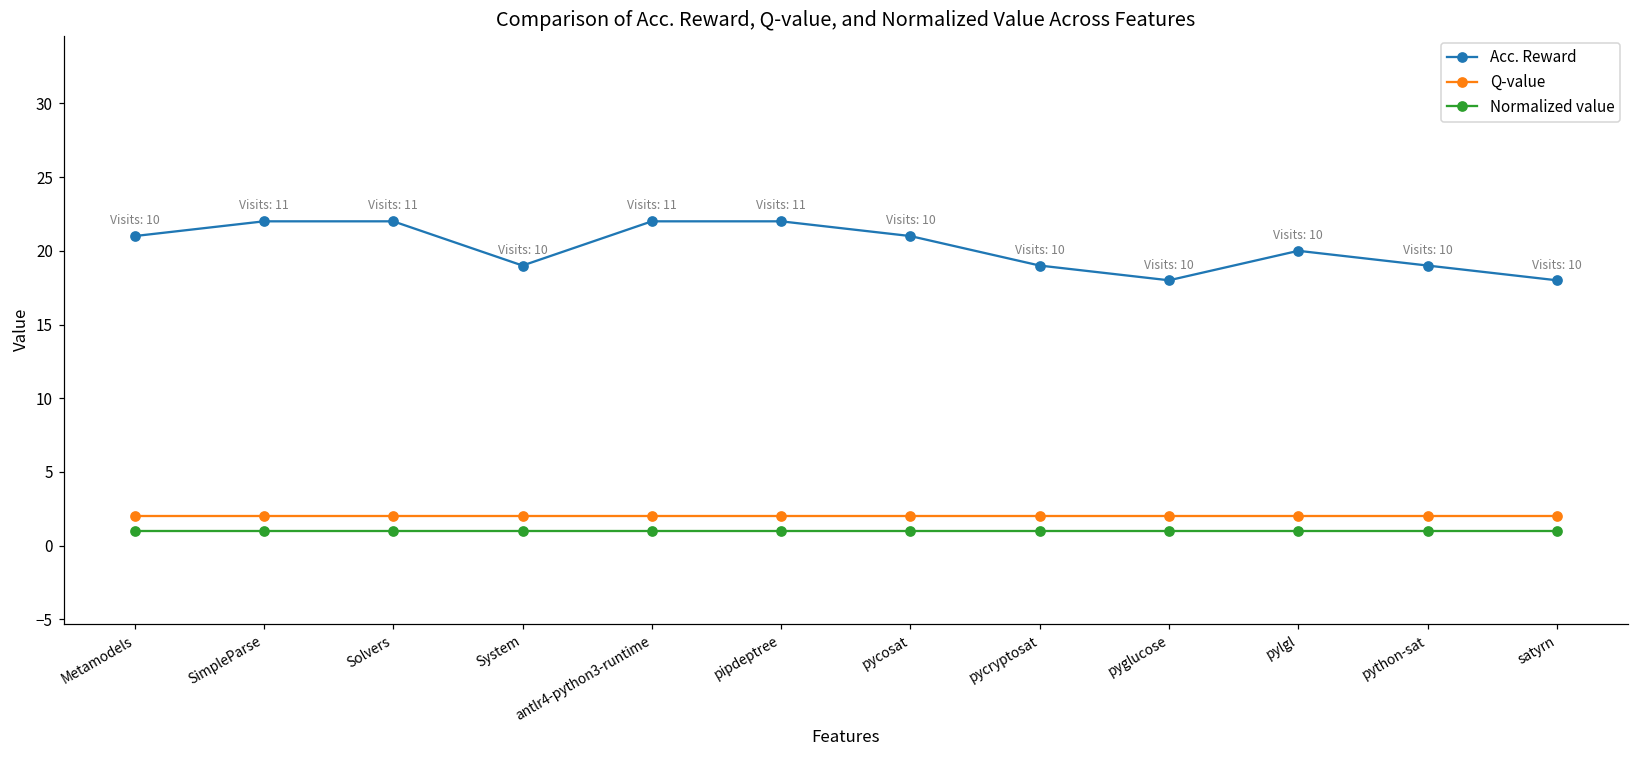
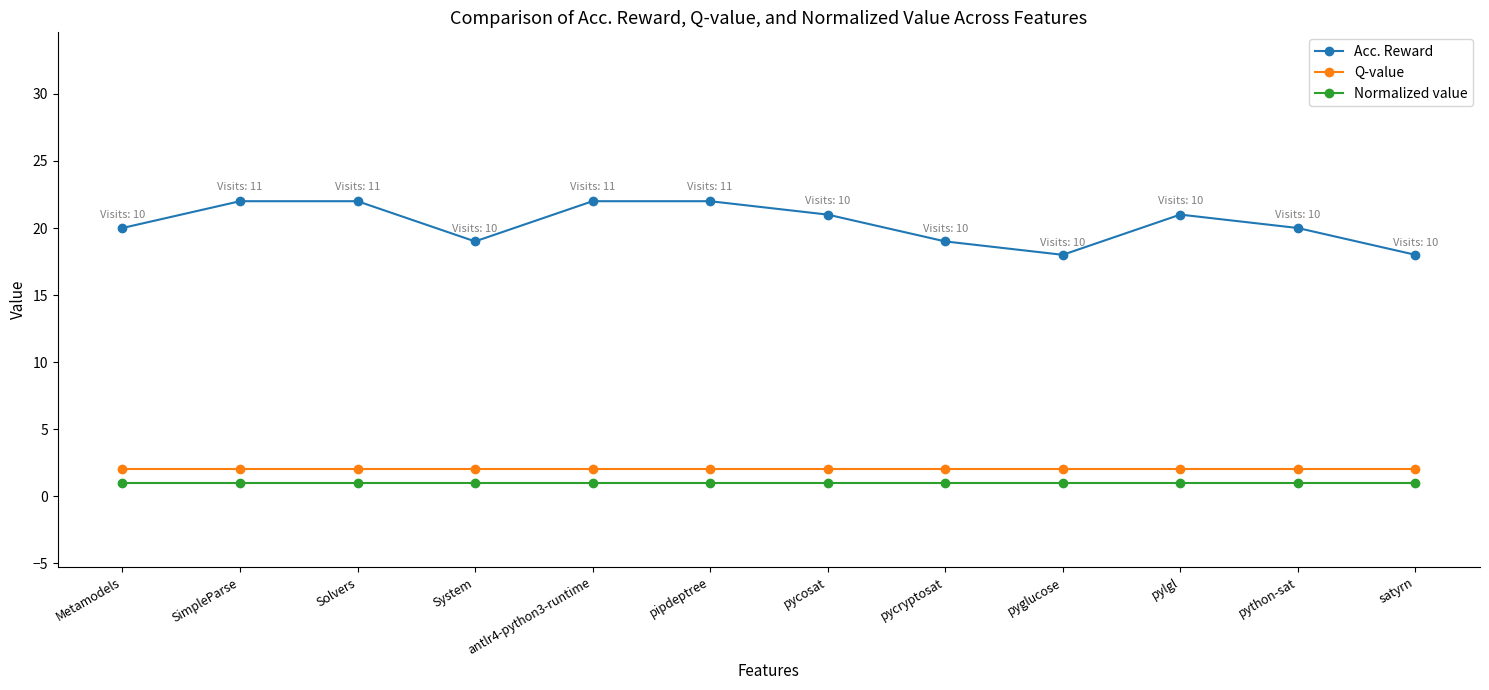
  {
    "Acc. Reward": {
-     "Metamodels": 21,
-     "pylgl": 20,
-     "python-sat": 19
+     "Metamodels": 20,
+     "pylgl": 21,
+     "python-sat": 20
    },
    "Q-value": {
      "Metamodels": 2,
      "SimpleParse": 2,
      "Solvers": 2,
      "System": 2,
      "antlr4-python3-runtime": 2,
      "pipdeptree": 2,
      "pycosat": 2,
      "pycryptosat": 2,
      "pyglucose": 2,
      "pylgl": 2,
      "python-sat": 2,
      "satyrn": 2
    },
    "Normalized value": {
      "Metamodels": 1,
      "SimpleParse": 1,
      "Solvers": 1,
      "System": 1,
      "antlr4-python3-runtime": 1,
      "pipdeptree": 1,
      "pycosat": 1,
      "pycryptosat": 1,
      "pyglucose": 1,
      "pylgl": 1,
      "python-sat": 1,
      "satyrn": 1
    }
  }
